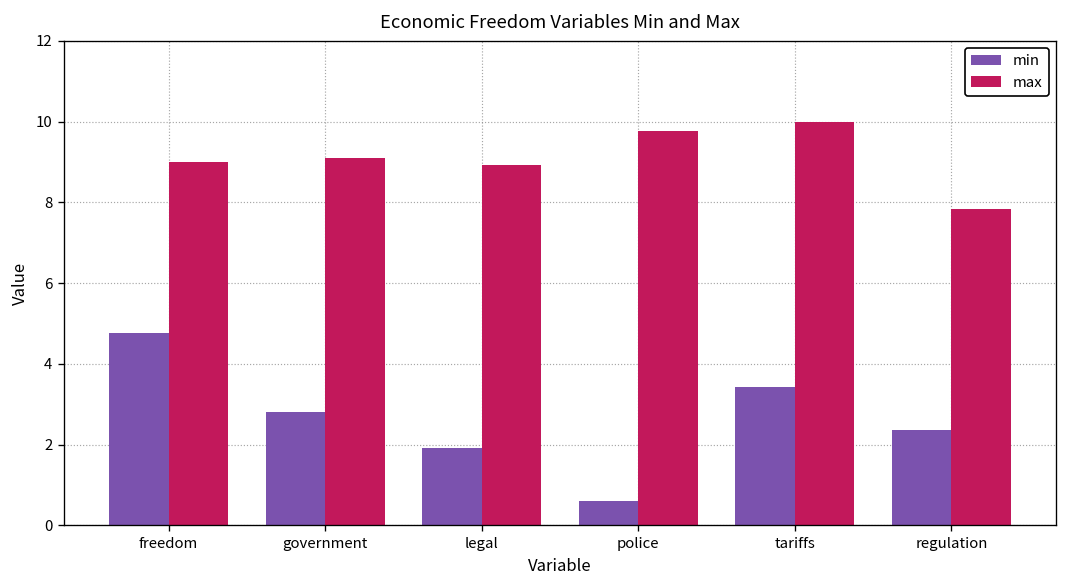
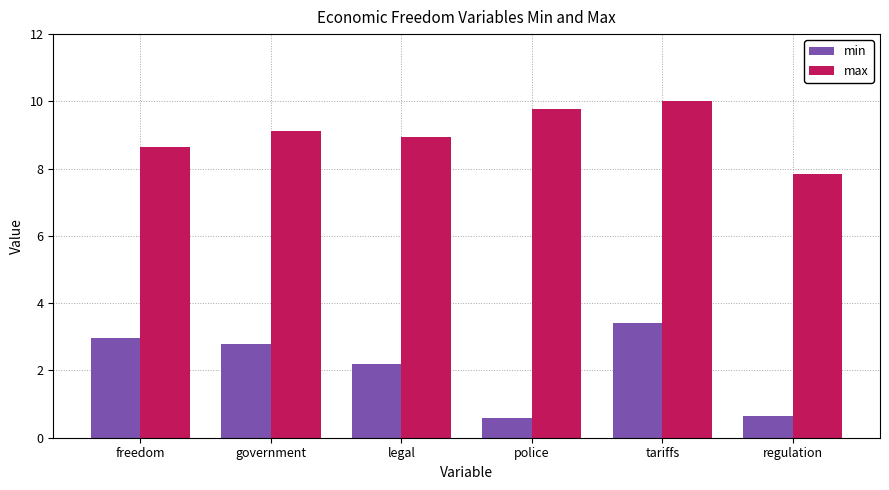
  {
    "min": {
-     "freedom": 4.8,
+     "freedom": 3.0,
      "government": 2.8,
-     "legal": 1.9,
+     "legal": 2.2,
      "police": 0.6,
      "tariffs": 3.4,
-     "regulation": 2.4
+     "regulation": 0.7
    },
    "max": {
-     "freedom": 9.0,
+     "freedom": 8.7,
      "government": 9.1,
      "legal": 8.9,
      "police": 9.8,
      "tariffs": 10.0,
      "regulation": 7.8
    }
  }
